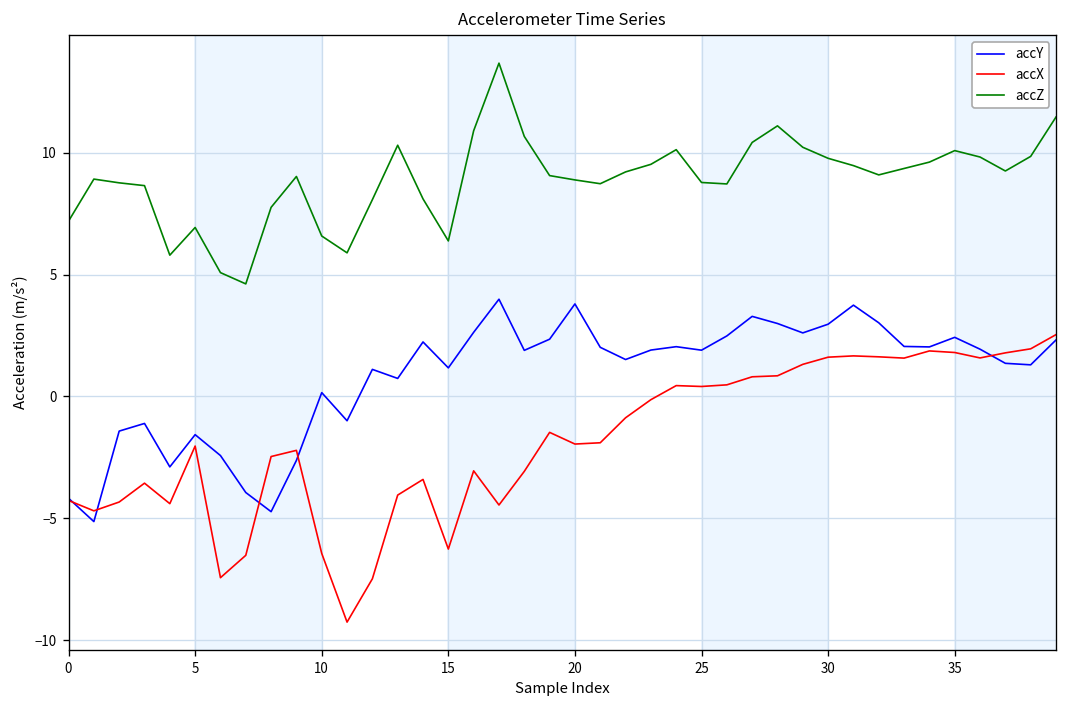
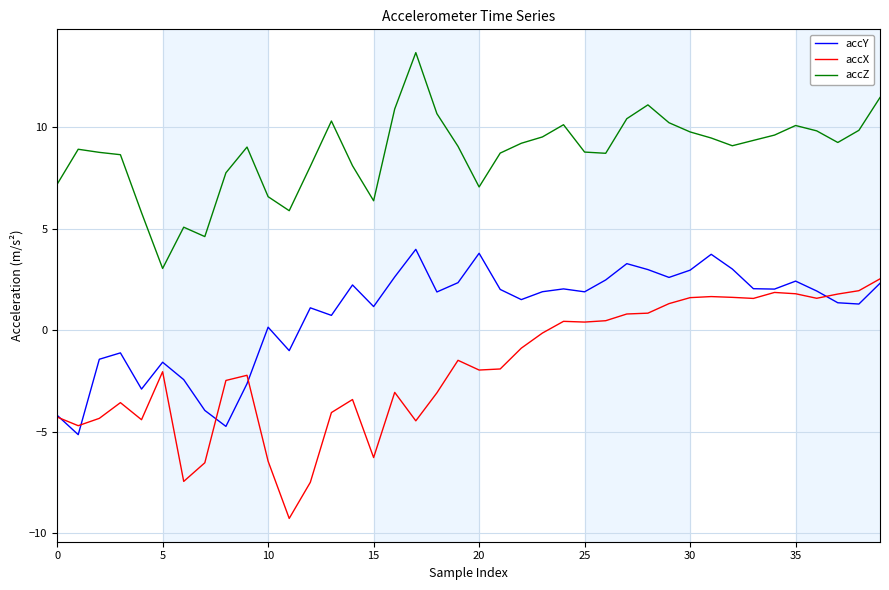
  {
    "accY": {
      "5": -1.6,
      "10": 0.2,
      "15": 1.2,
      "20": 3.8,
      "25": 1.9,
      "30": 3.0,
      "35": 2.4
    },
    "accX": {
      "5": -2.0,
      "10": -6.4,
      "15": -6.3,
      "20": -2.0,
      "25": 0.4,
      "30": 1.6,
      "35": 1.8
    },
    "accZ": {
      "0": 7.2,
-     "5": 6.9,
+     "5": 3.0,
      "10": 6.6,
      "15": 6.4,
-     "20": 8.9,
+     "20": 7.1,
      "25": 8.8,
      "30": 9.8,
      "35": 10.1
    }
  }
